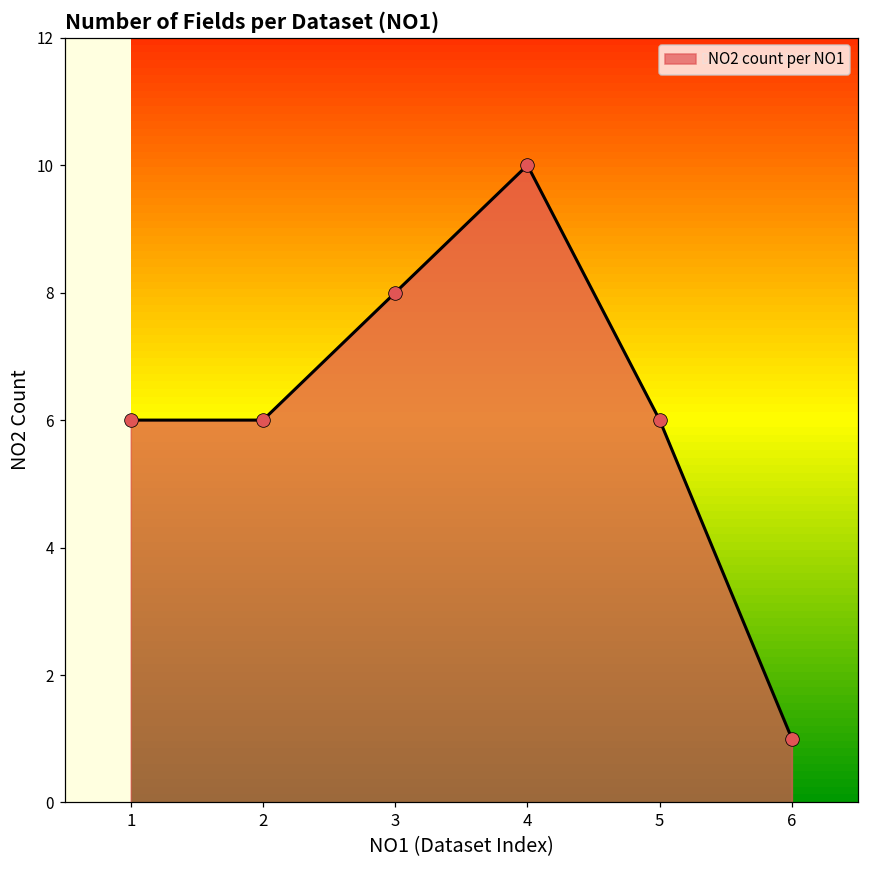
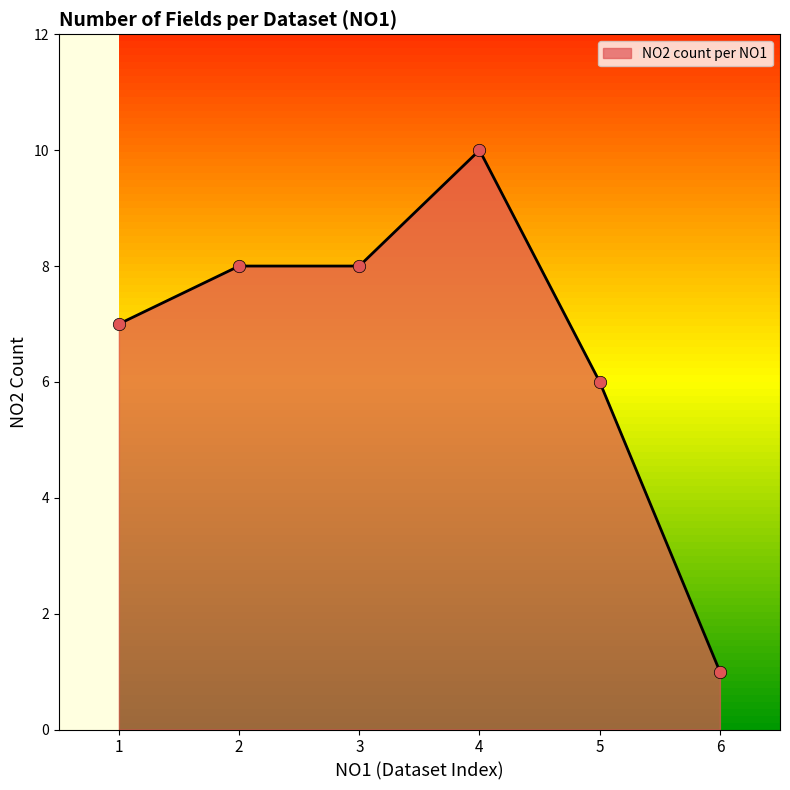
  {
-   "1": 6,
-   "2": 6,
+   "1": 7,
+   "2": 8,
    "3": 8,
    "4": 10,
    "5": 6,
    "6": 1
  }
